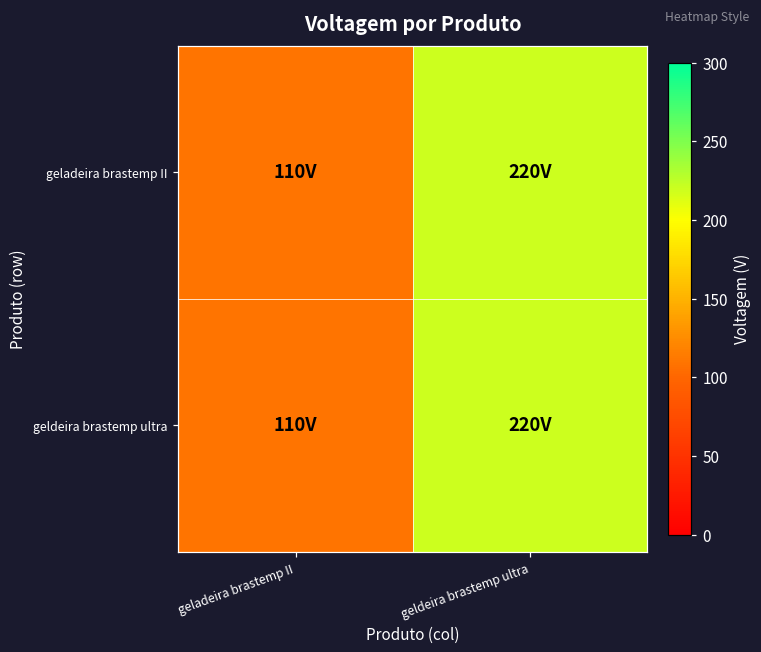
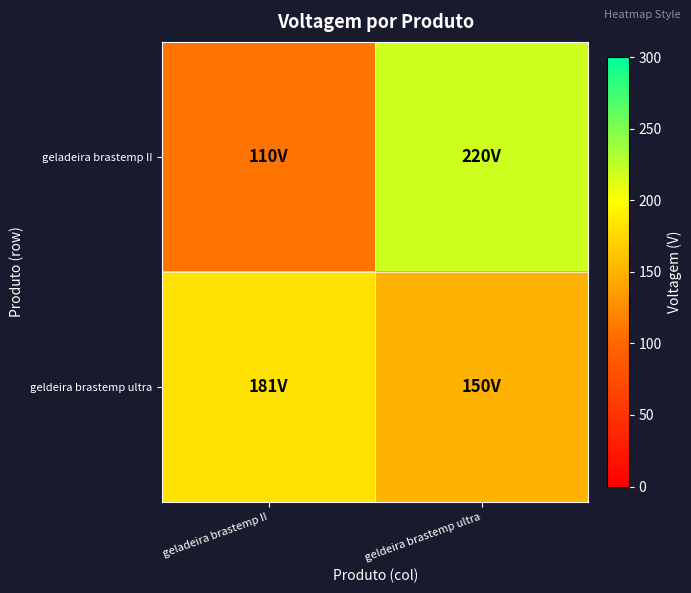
  {
    "geladeira brastemp II": {
      "geladeira brastemp II": "110V",
      "geldeira brastemp ultra": "220V"
    },
    "geldeira brastemp ultra": {
-     "geladeira brastemp II": "110V",
-     "geldeira brastemp ultra": "220V"
+     "geladeira brastemp II": "181V",
+     "geldeira brastemp ultra": "150V"
    }
  }
